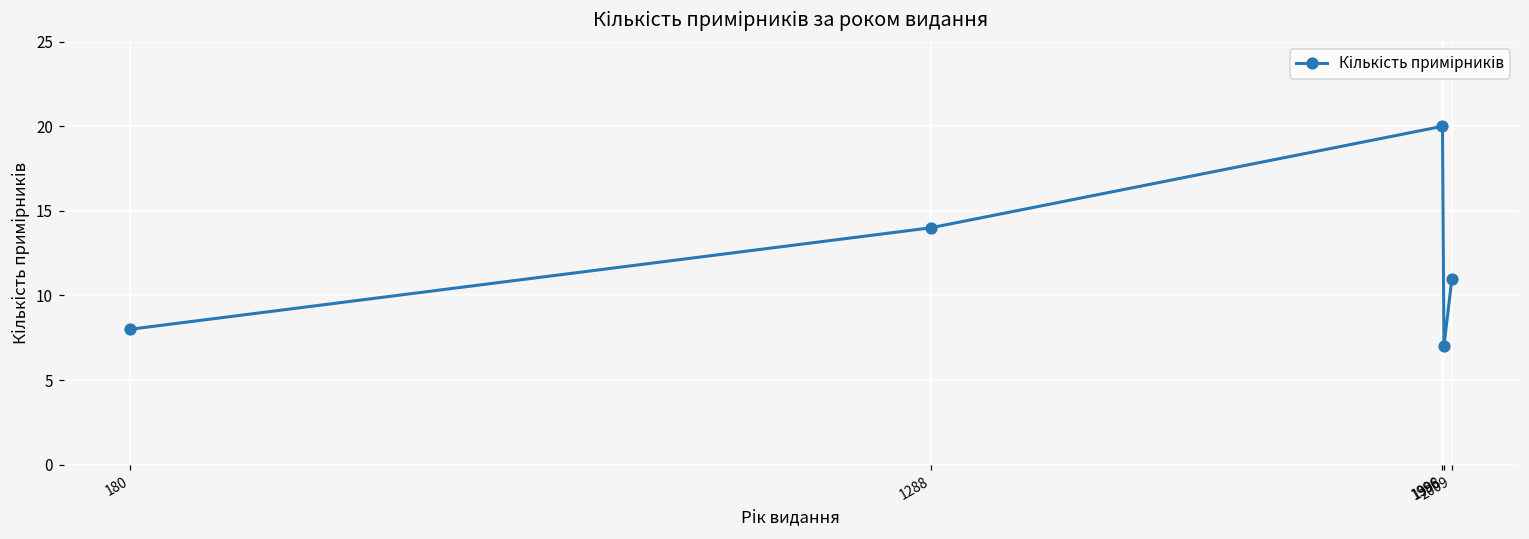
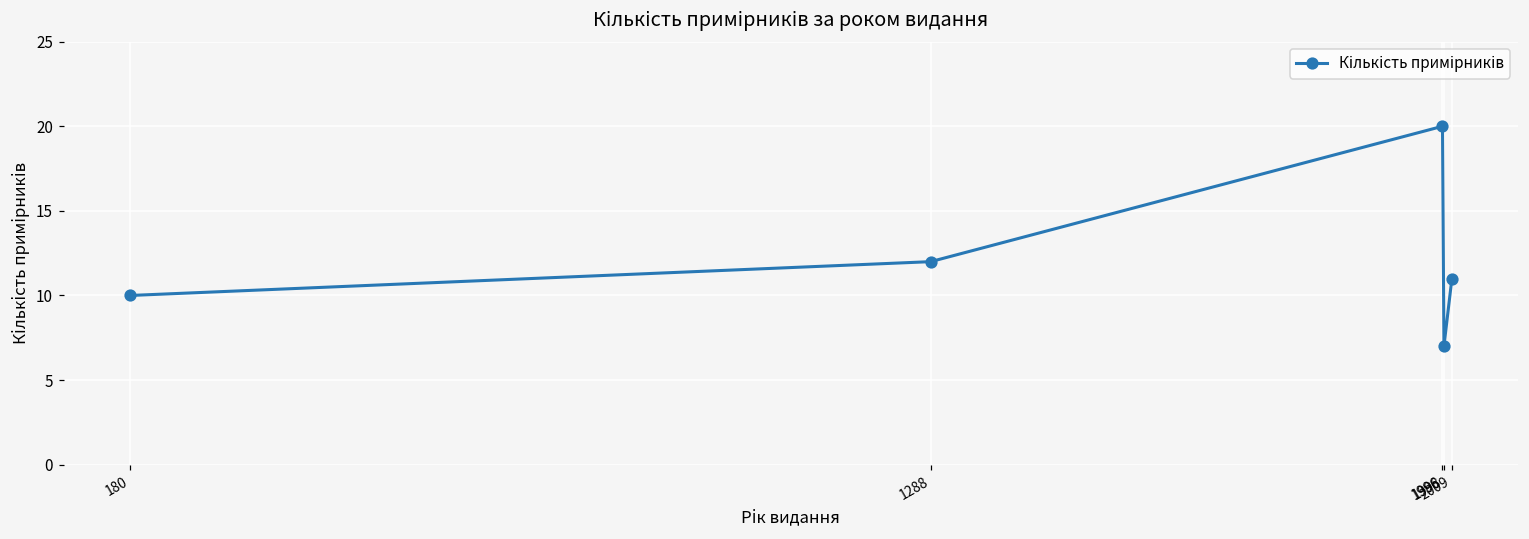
  {
-   "180": 8,
-   "1288": 14,
+   "180": 10,
+   "1288": 12,
    "1996": 20,
    "1998": 7,
    "2009": 11
  }
